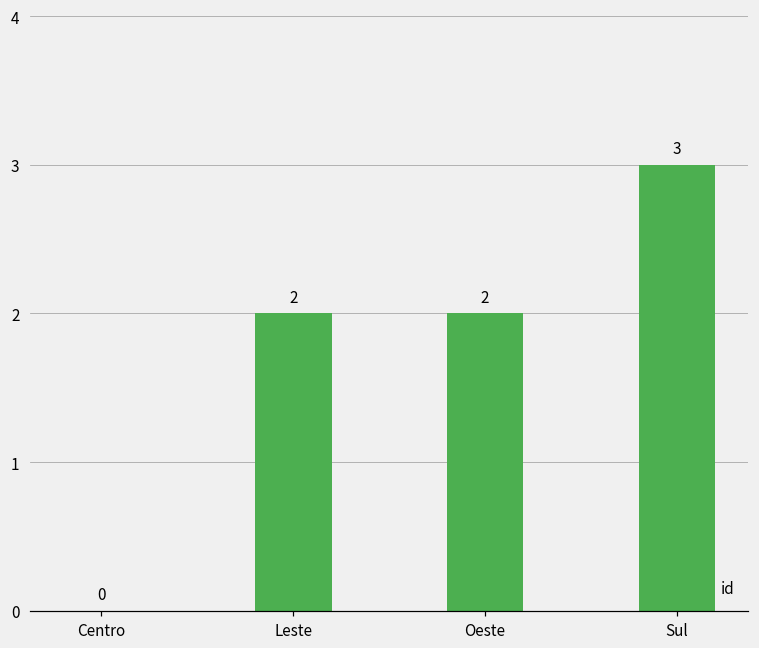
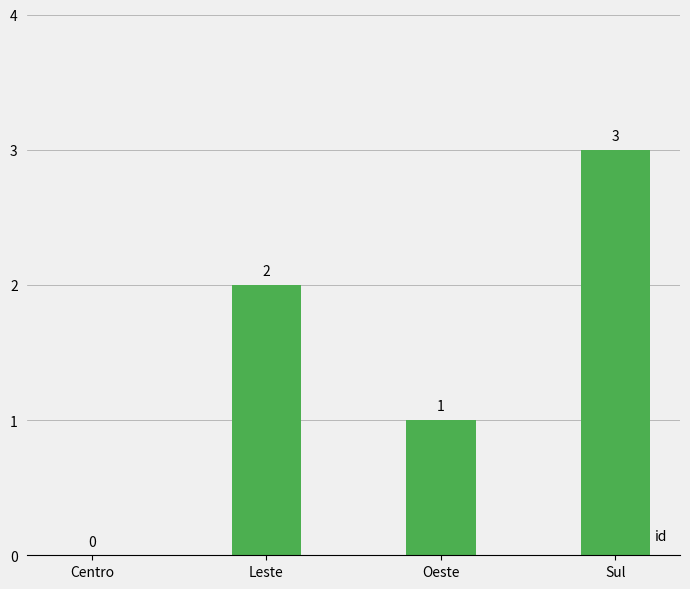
  {
    "Centro": 0,
    "Leste": 2,
-   "Oeste": 2,
+   "Oeste": 1,
    "Sul": 3
  }
